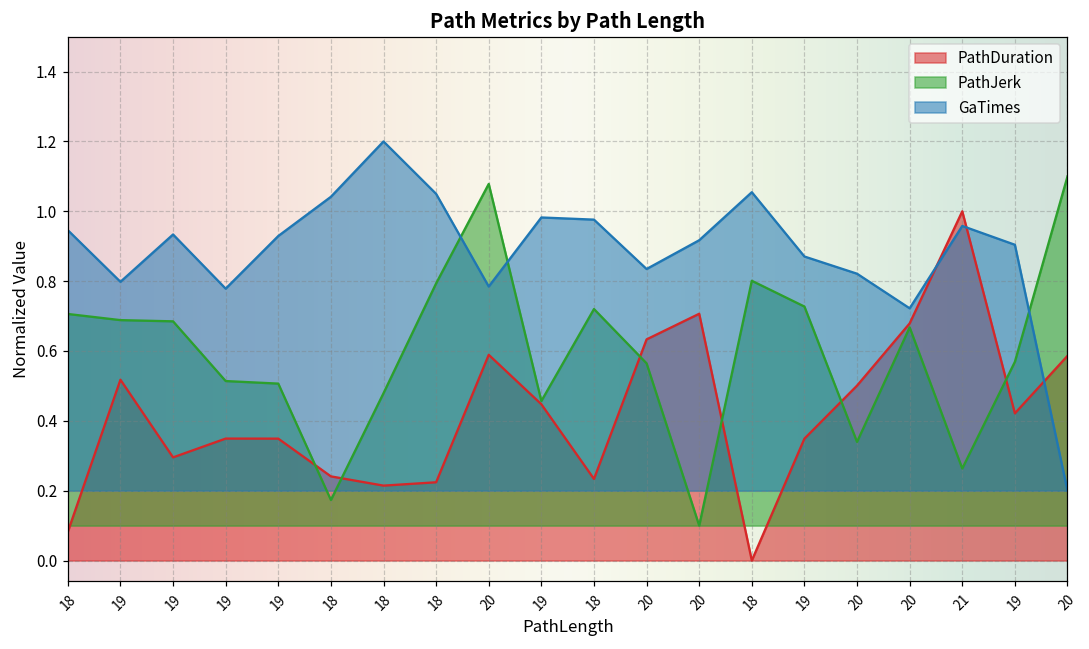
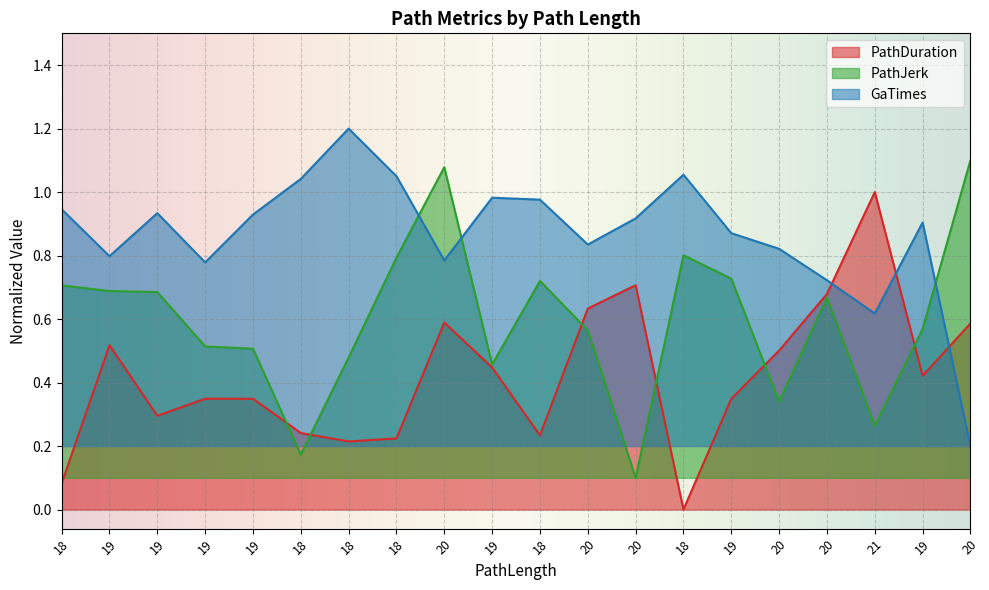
  {
    "PathDuration": {
      "21": 1.00
    },
    "PathJerk": {
      "21": 0.26
    },
    "GaTimes": {
-     "21": 0.96
+     "21": 0.62
    }
  }
